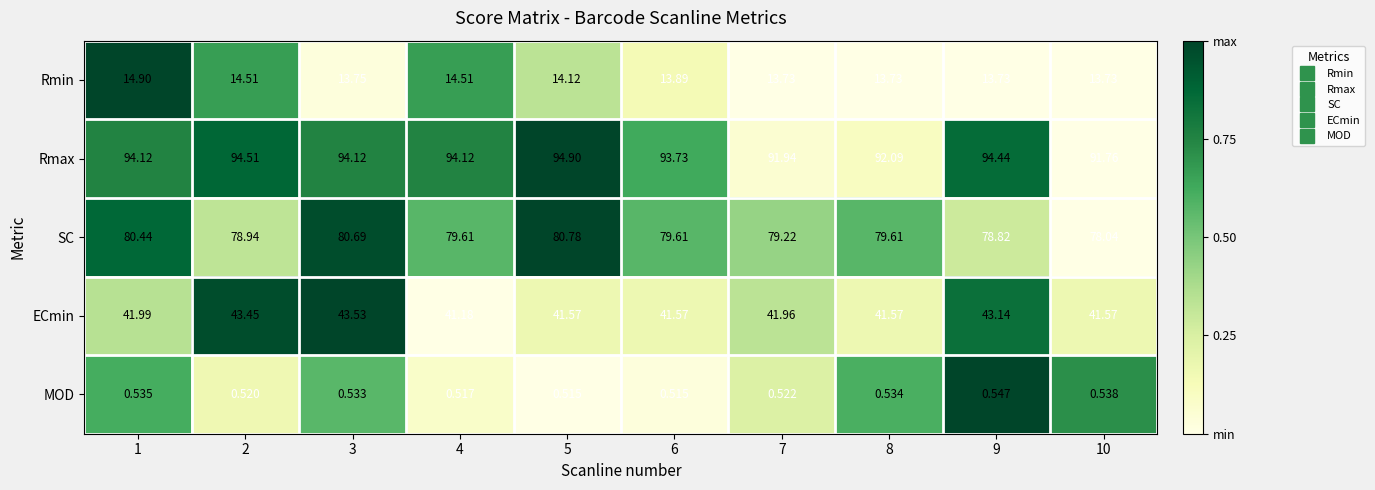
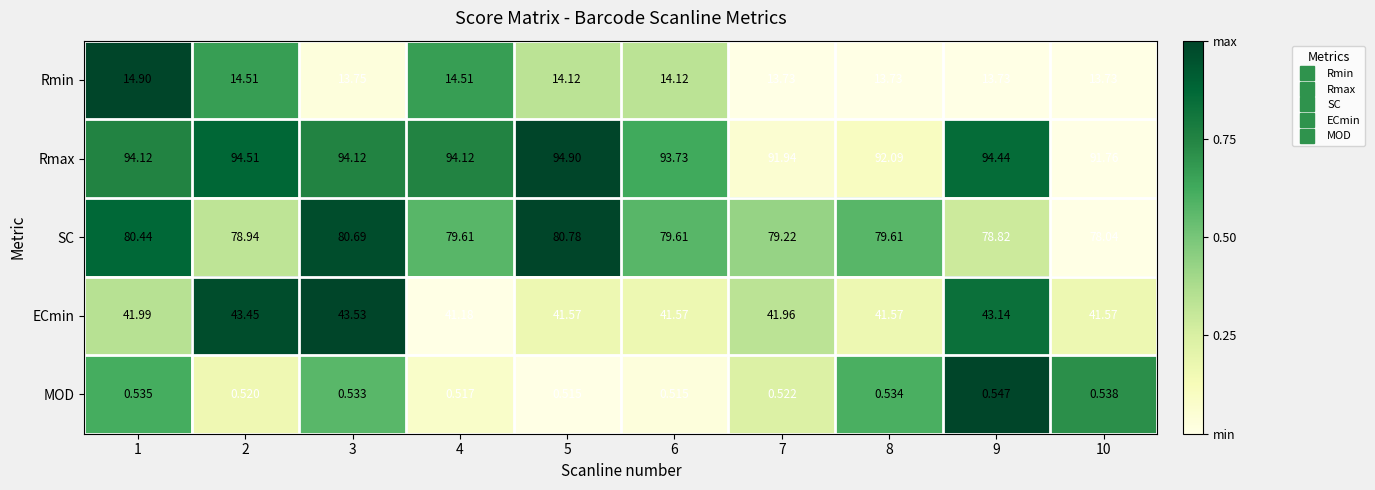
  {
    "Rmin": {
      "1": 14.90,
      "2": 14.51,
      "4": 14.51,
      "5": 14.12,
-     "6": 13.89
+     "6": 14.12
    },
    "Rmax": {
      "1": 94.12,
      "2": 94.51,
      "3": 94.12,
      "4": 94.12,
      "5": 94.90,
      "6": 93.73,
      "8": 92.09,
      "9": 94.44
    },
    "SC": {
      "1": 80.44,
      "2": 78.94,
      "3": 80.69,
      "4": 79.61,
      "5": 80.78,
      "6": 79.61,
      "7": 79.22,
      "8": 79.61,
      "9": 78.82
    },
    "ECmin": {
      "1": 41.99,
      "2": 43.45,
      "3": 43.53,
      "5": 41.57,
      "6": 41.57,
      "7": 41.96,
      "8": 41.57,
      "9": 43.14,
      "10": 41.57
    },
    "MOD": {
      "1": 0.535,
      "2": 0.520,
      "3": 0.533,
      "4": 0.517,
      "7": 0.522,
      "8": 0.534,
      "9": 0.547,
      "10": 0.538
    }
  }
